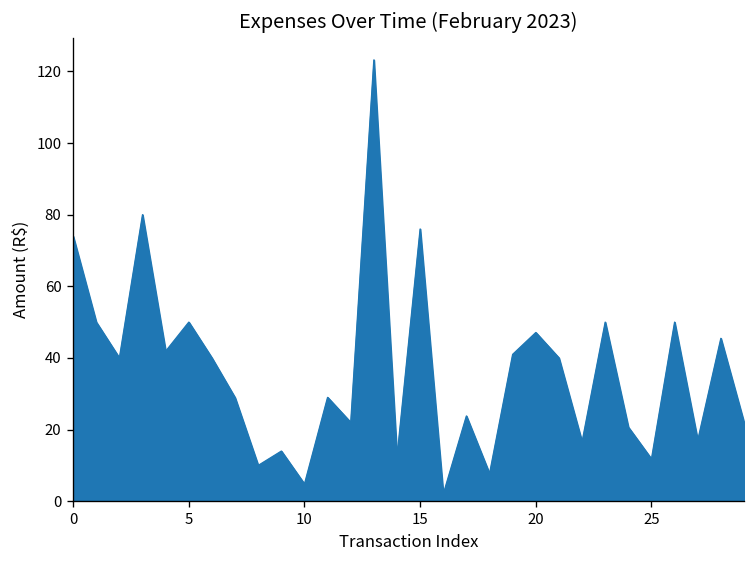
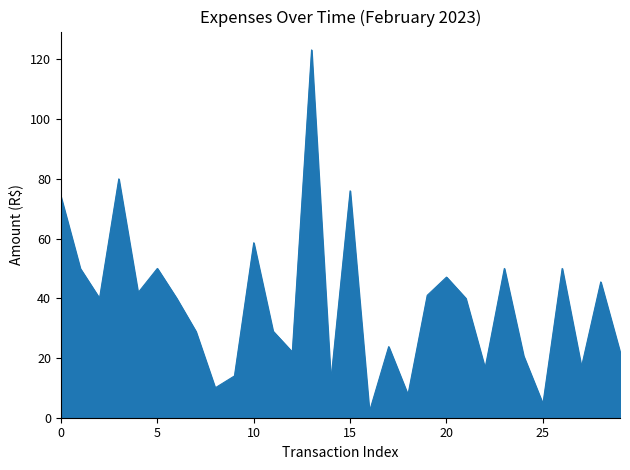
  {
    "0": 74,
    "5": 50,
-   "10": 5,
+   "10": 59,
    "15": 76,
    "20": 47,
-   "25": 12
+   "25": 5
  }
